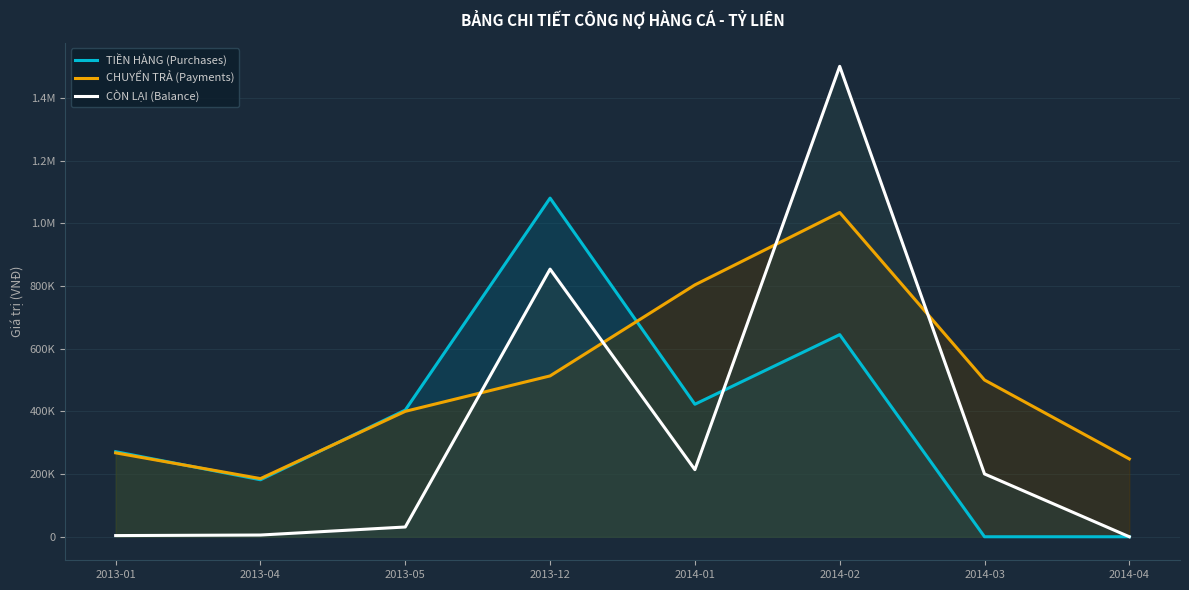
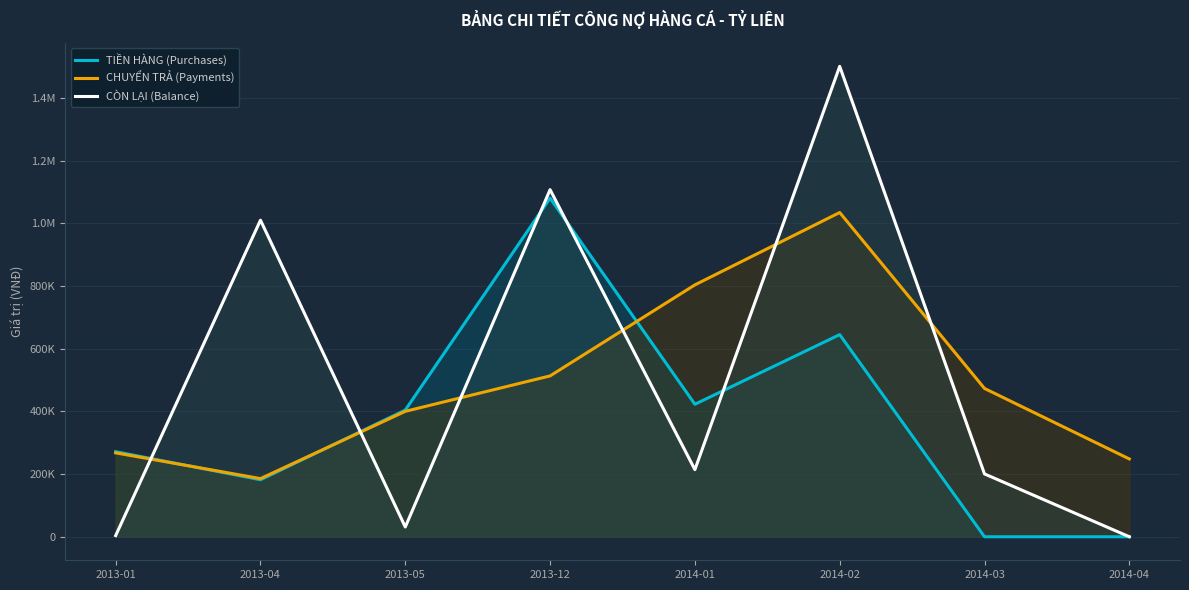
  {
    "TIỀN HÀNG (Purchases)": {
      "2013-12": 1080000,
      "2014-01": 420000,
      "2014-02": 640000,
      "2014-03": 0
    },
    "CHUYỂN TRẢ (Payments)": {
      "2013-12": 510000,
      "2014-01": 800000,
      "2014-02": 1030000,
-     "2014-03": 500000,
+     "2014-03": 470000,
      "2014-04": 250000
    },
    "CÒN LẠI (Balance)": {
      "2013-01": 0,
-     "2013-04": 10000,
+     "2013-04": 1010000,
      "2013-05": 30000,
-     "2013-12": 850000,
+     "2013-12": 1110000,
      "2014-01": 210000,
      "2014-02": 1500000,
      "2014-03": 200000
    }
  }
